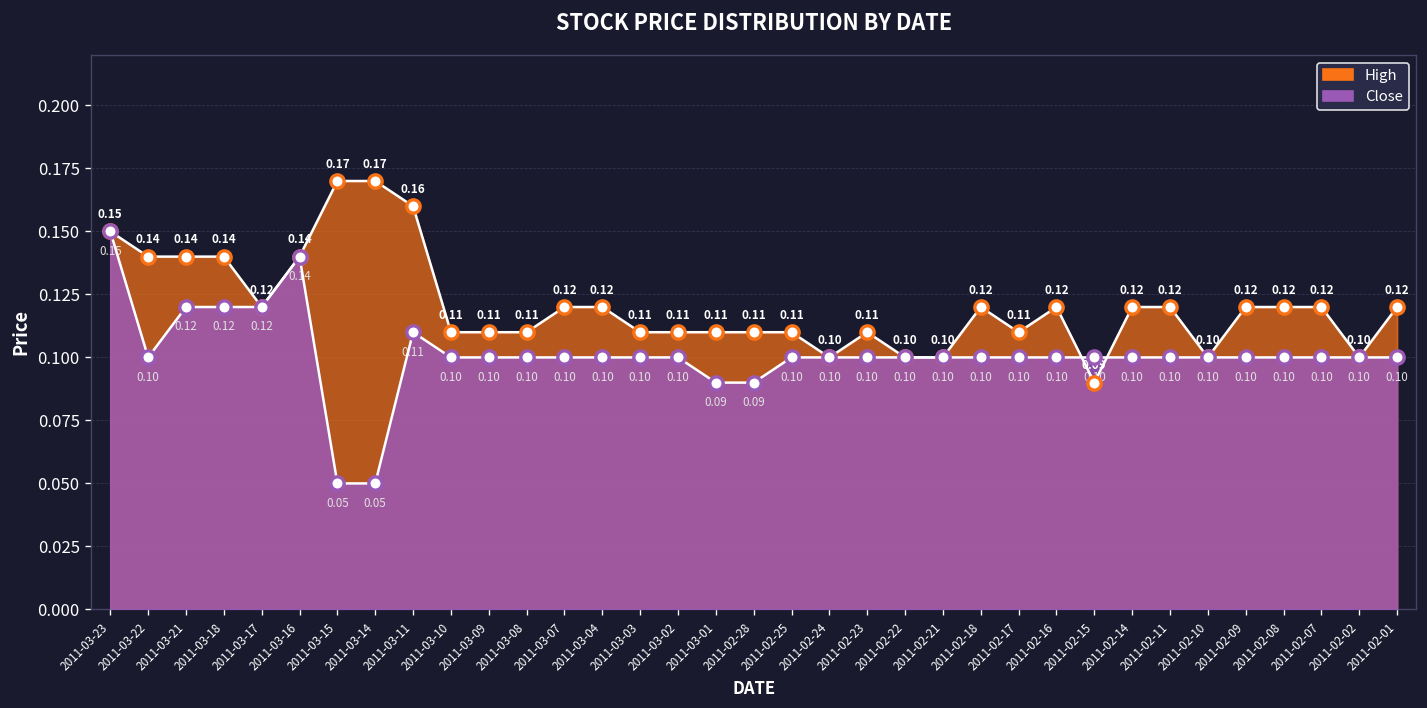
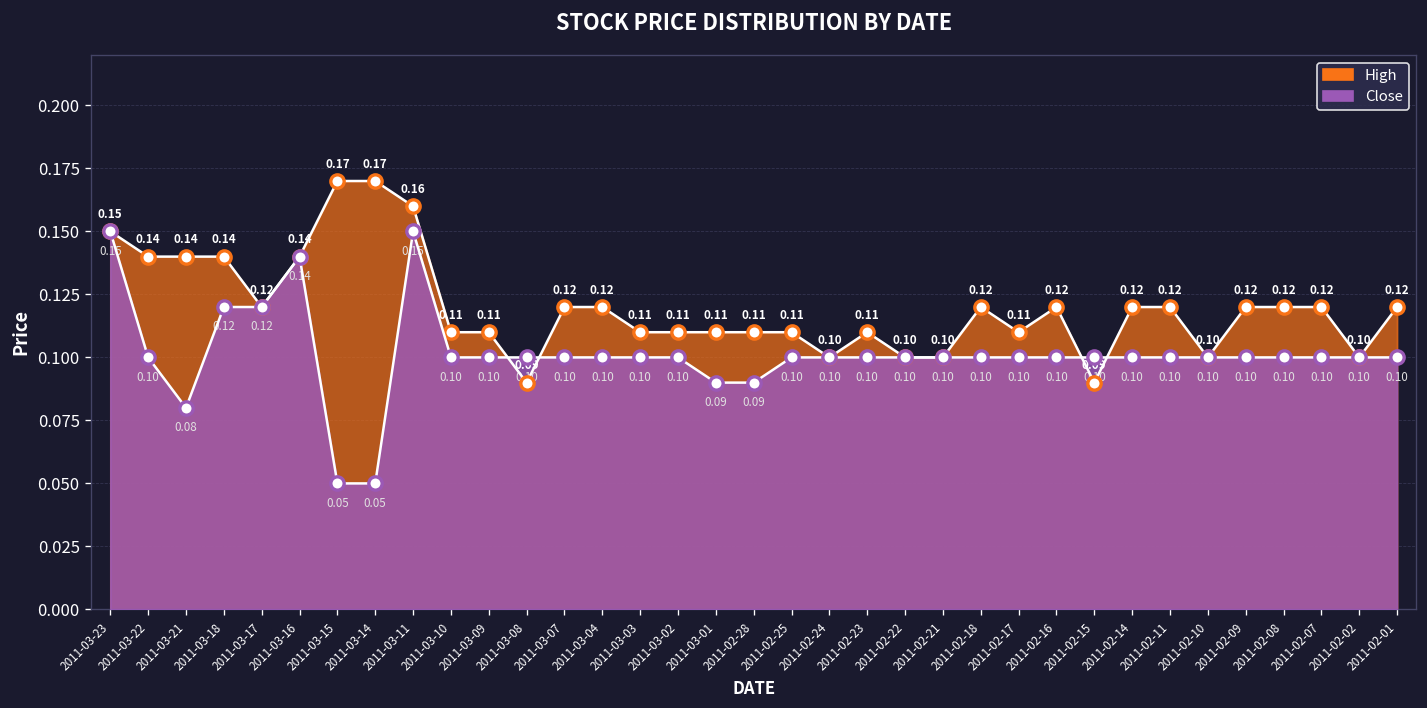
  {
    "High": {
      "2011-03-22": 0.14,
      "2011-03-21": 0.14,
      "2011-03-18": 0.14,
      "2011-03-15": 0.17,
      "2011-03-14": 0.17,
      "2011-03-11": 0.16,
      "2011-03-10": 0.11,
      "2011-03-09": 0.11,
-     "2011-03-08": 0.11,
+     "2011-03-08": 0.09,
      "2011-03-07": 0.12,
      "2011-03-04": 0.12,
      "2011-03-03": 0.11,
      "2011-03-02": 0.11,
      "2011-03-01": 0.11,
      "2011-02-28": 0.11,
      "2011-02-25": 0.11,
      "2011-02-23": 0.11,
      "2011-02-18": 0.12,
      "2011-02-17": 0.11,
      "2011-02-16": 0.12,
      "2011-02-14": 0.12,
      "2011-02-11": 0.12,
      "2011-02-09": 0.12,
      "2011-02-08": 0.12,
      "2011-02-07": 0.12,
      "2011-02-01": 0.12
    },
    "Close": {
      "2011-03-22": 0.10,
-     "2011-03-21": 0.12,
+     "2011-03-21": 0.08,
      "2011-03-18": 0.12,
      "2011-03-15": 0.05,
      "2011-03-14": 0.05,
-     "2011-03-11": 0.11,
+     "2011-03-11": 0.15,
      "2011-03-10": 0.10,
      "2011-03-09": 0.10,
      "2011-03-07": 0.10,
      "2011-03-04": 0.10,
      "2011-03-03": 0.10,
      "2011-03-02": 0.10,
      "2011-03-01": 0.09,
      "2011-02-28": 0.09,
      "2011-02-25": 0.10,
      "2011-02-23": 0.10,
      "2011-02-18": 0.10,
      "2011-02-17": 0.10,
      "2011-02-16": 0.10,
      "2011-02-14": 0.10,
      "2011-02-11": 0.10,
      "2011-02-09": 0.10,
      "2011-02-08": 0.10,
      "2011-02-07": 0.10,
      "2011-02-01": 0.10
    }
  }
